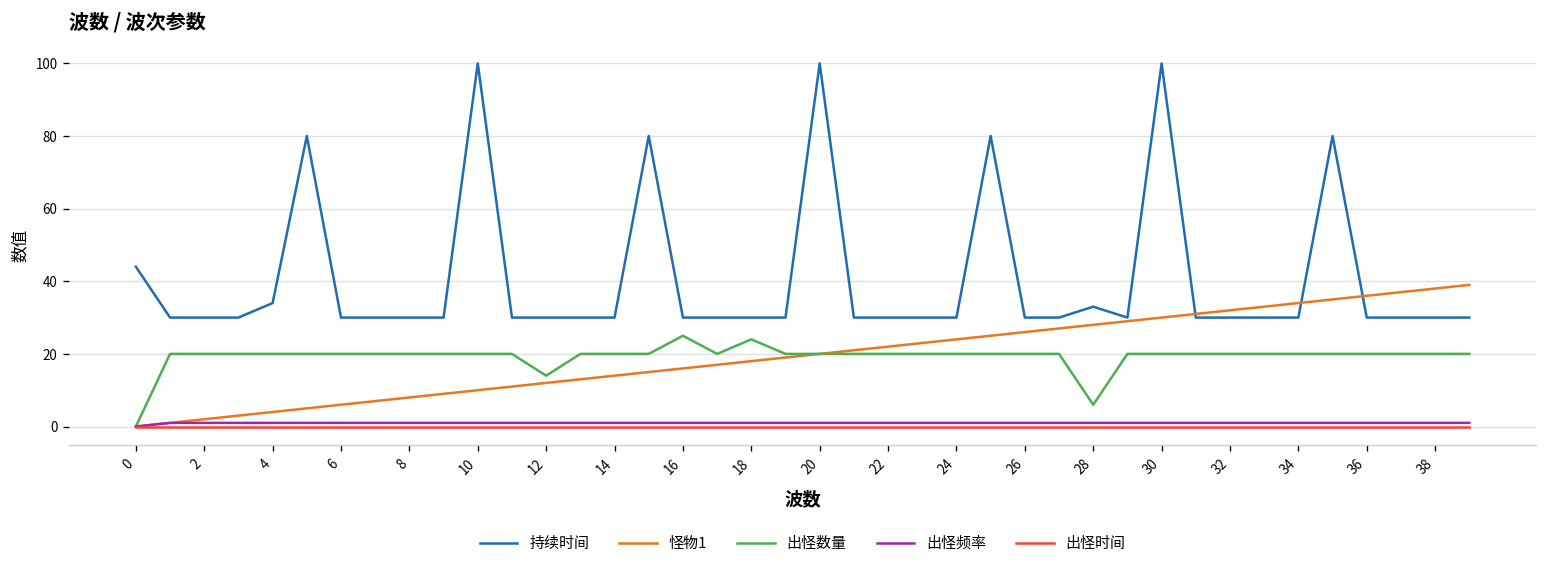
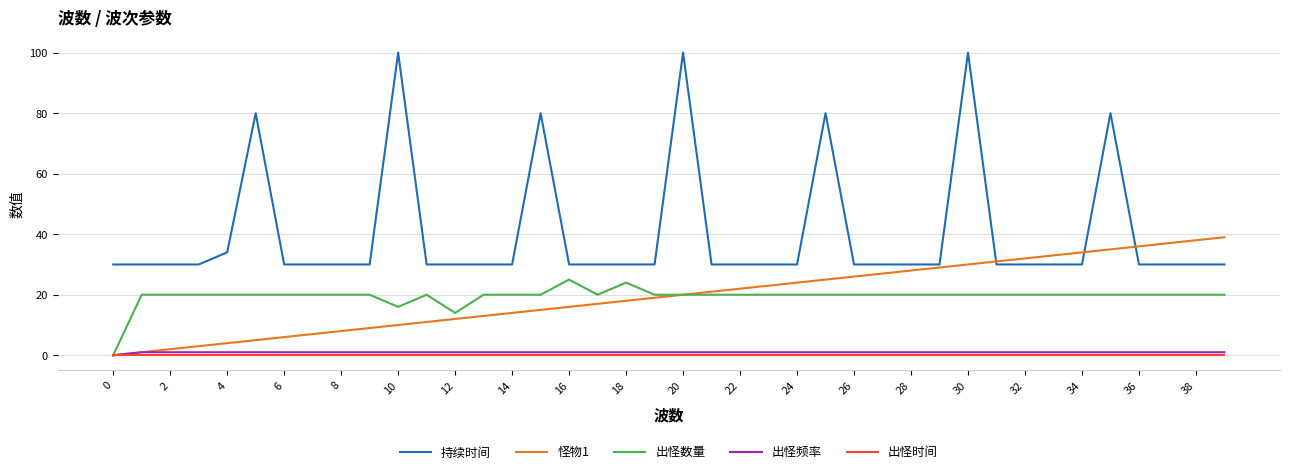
  {
    "持续时间": {
-     "0": 44,
+     "0": 30,
      "2": 30,
      "4": 34,
      "6": 30,
      "8": 30,
      "10": 100,
      "12": 30,
      "14": 30,
      "16": 30,
      "18": 30,
      "20": 100,
      "22": 30,
      "24": 30,
      "26": 30,
-     "28": 33,
+     "28": 30,
      "30": 100,
      "32": 30,
      "34": 30,
      "36": 30,
      "38": 30
    },
    "出怪数量": {
      "2": 20,
      "4": 20,
      "6": 20,
      "8": 20,
-     "10": 20,
+     "10": 16,
      "12": 14,
      "14": 20,
      "16": 25,
      "18": 24,
      "22": 20,
      "24": 20,
      "26": 20,
-     "28": 6,
+     "28": 20,
      "30": 20,
      "32": 20,
      "34": 20,
      "36": 20,
      "38": 20
    },
    "出怪频率": {
      "2": 1,
      "4": 1,
      "6": 1,
      "8": 1,
      "10": 1,
      "12": 1,
      "14": 1,
      "16": 1,
      "18": 1,
      "20": 1,
      "22": 1,
      "24": 1,
      "26": 1,
      "28": 1,
      "30": 1,
      "32": 1,
      "34": 1,
      "36": 1,
      "38": 1
    }
  }
